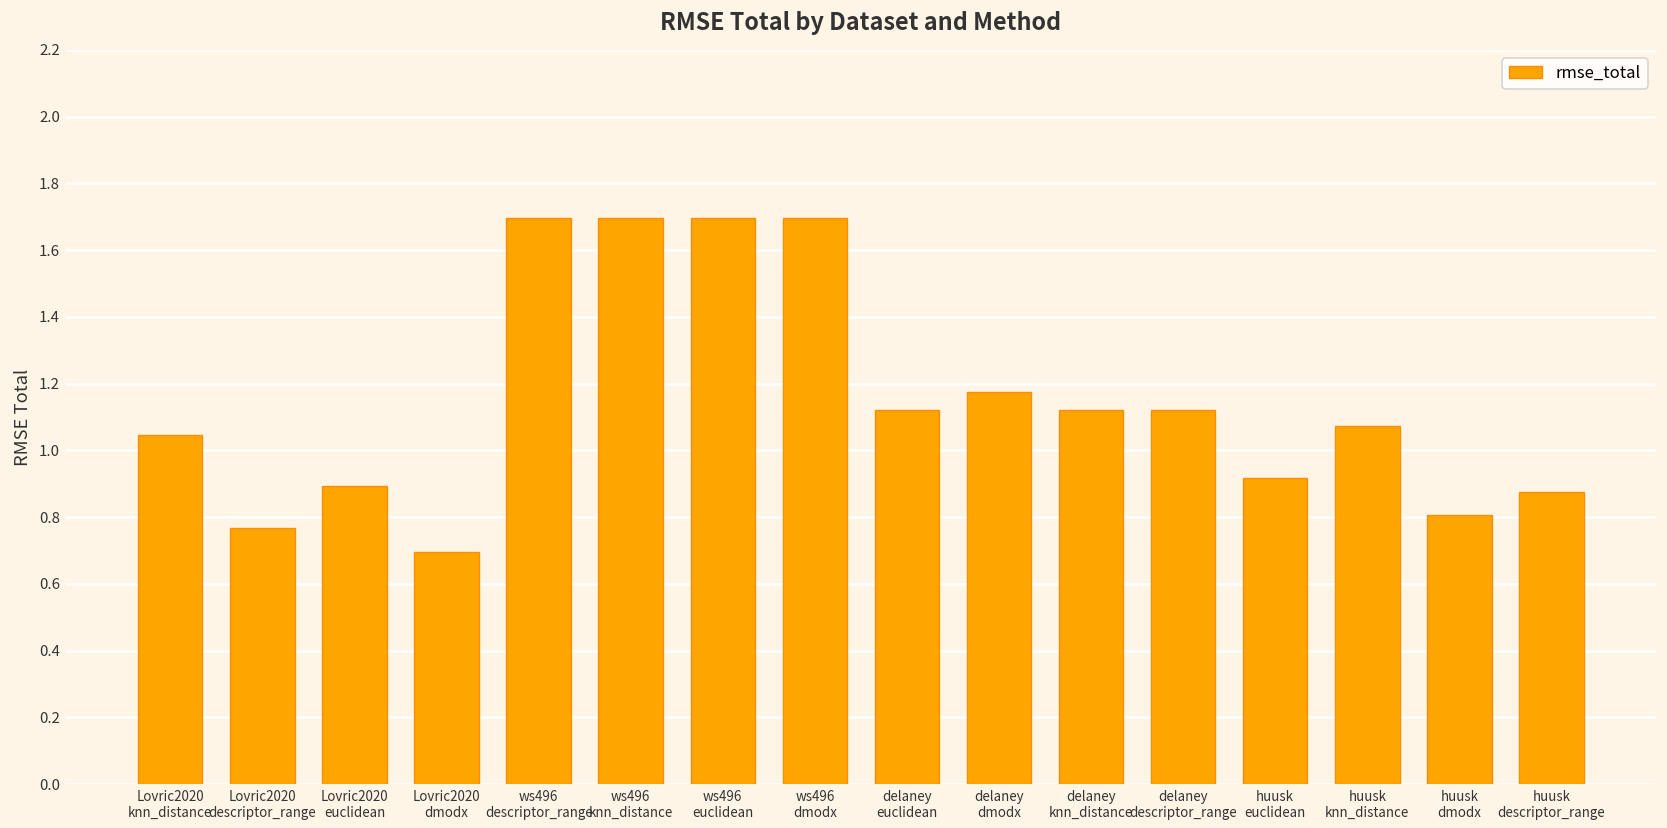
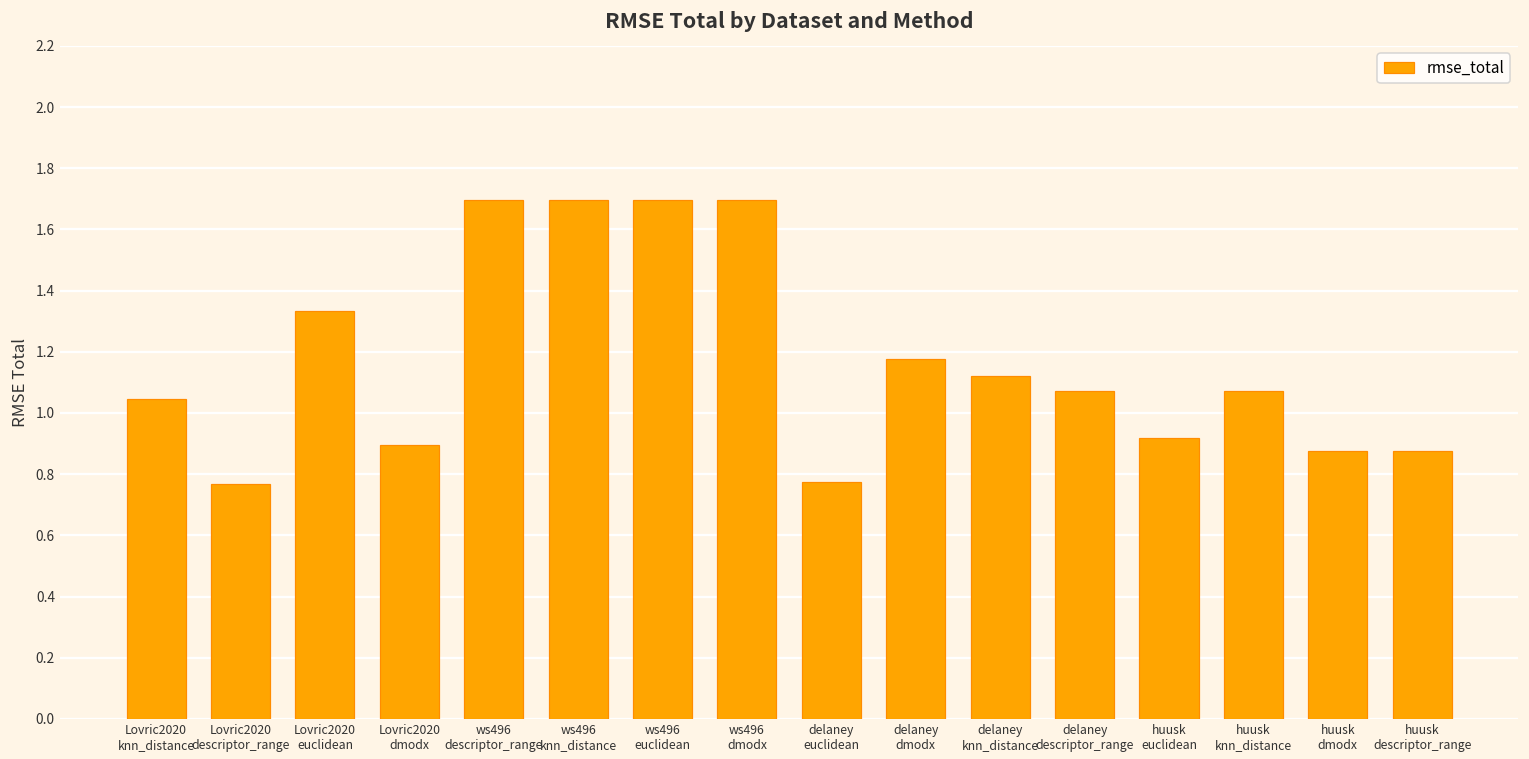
  {
    "Lovric2020 knn_distance": 1.05,
    "Lovric2020 descriptor_range": 0.77,
-   "Lovric2020 euclidean": 0.89,
-   "Lovric2020 dmodx": 0.69,
+   "Lovric2020 euclidean": 1.33,
+   "Lovric2020 dmodx": 0.89,
    "ws496 descriptor_range": 1.70,
    "ws496 knn_distance": 1.70,
    "ws496 euclidean": 1.70,
    "ws496 dmodx": 1.70,
-   "delaney euclidean": 1.12,
+   "delaney euclidean": 0.77,
    "delaney dmodx": 1.18,
    "delaney knn_distance": 1.12,
-   "delaney descriptor_range": 1.12,
+   "delaney descriptor_range": 1.07,
    "huusk euclidean": 0.92,
    "huusk knn_distance": 1.07,
-   "huusk dmodx": 0.81,
+   "huusk dmodx": 0.88,
    "huusk descriptor_range": 0.88
  }
